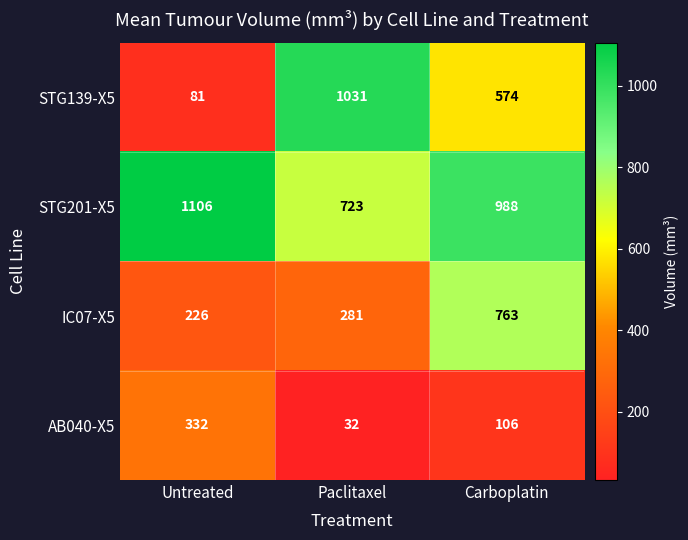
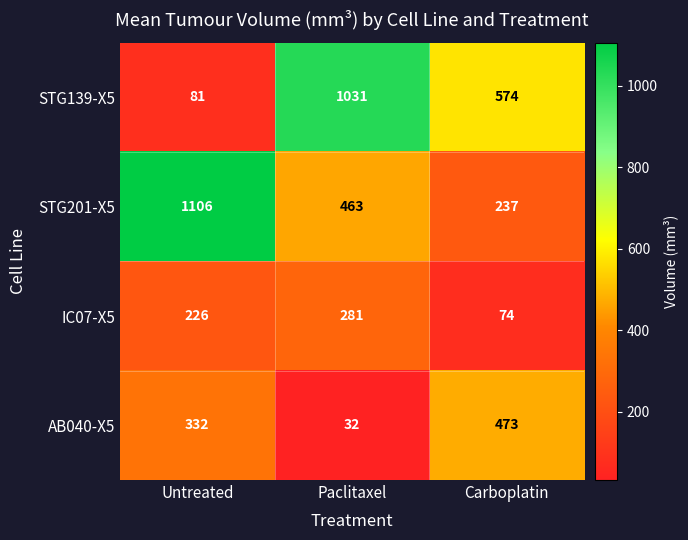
  {
    "STG139-X5": {
      "Untreated": 81,
      "Paclitaxel": 1031,
      "Carboplatin": 574
    },
    "STG201-X5": {
      "Untreated": 1106,
-     "Paclitaxel": 723,
-     "Carboplatin": 988
+     "Paclitaxel": 463,
+     "Carboplatin": 237
    },
    "IC07-X5": {
      "Untreated": 226,
      "Paclitaxel": 281,
-     "Carboplatin": 763
+     "Carboplatin": 74
    },
    "AB040-X5": {
      "Untreated": 332,
      "Paclitaxel": 32,
-     "Carboplatin": 106
+     "Carboplatin": 473
    }
  }
